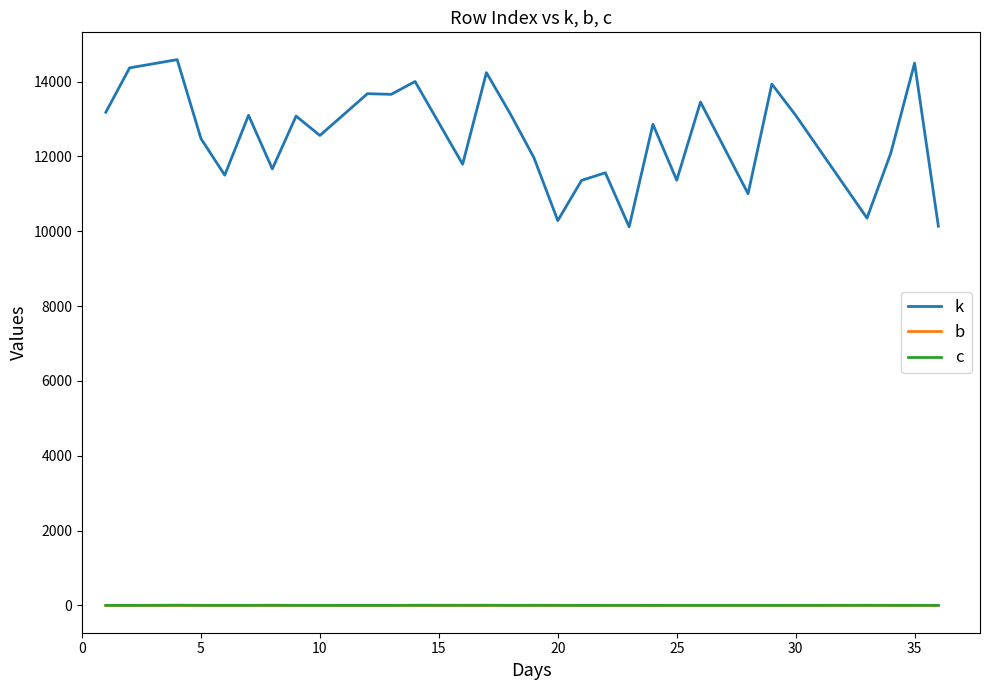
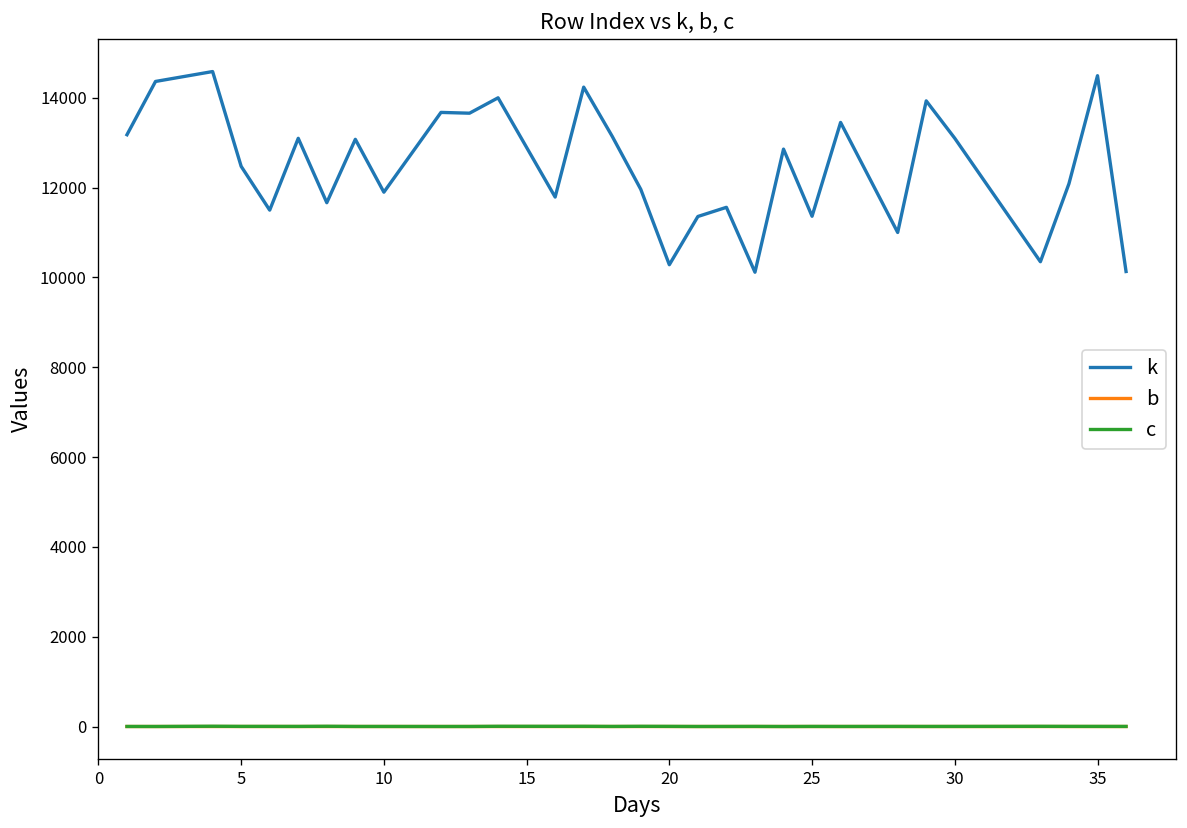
  {
    "k": {
      "5": 12500,
-     "10": 12600,
+     "10": 11900,
      "20": 10300,
      "25": 11400,
      "30": 13100,
      "35": 14500
    },
    "c": {
      "5": 0,
      "10": 0,
      "20": 0,
      "25": 0,
      "30": 0,
      "35": 0
    }
  }
